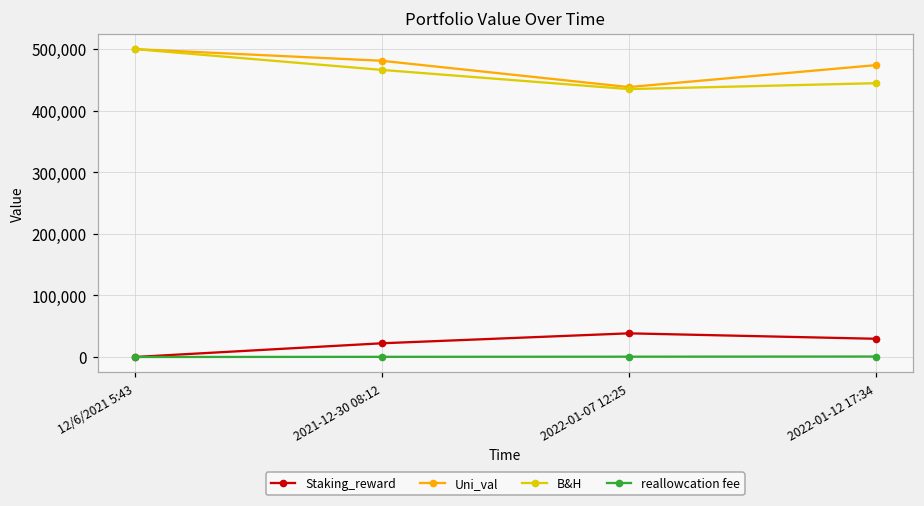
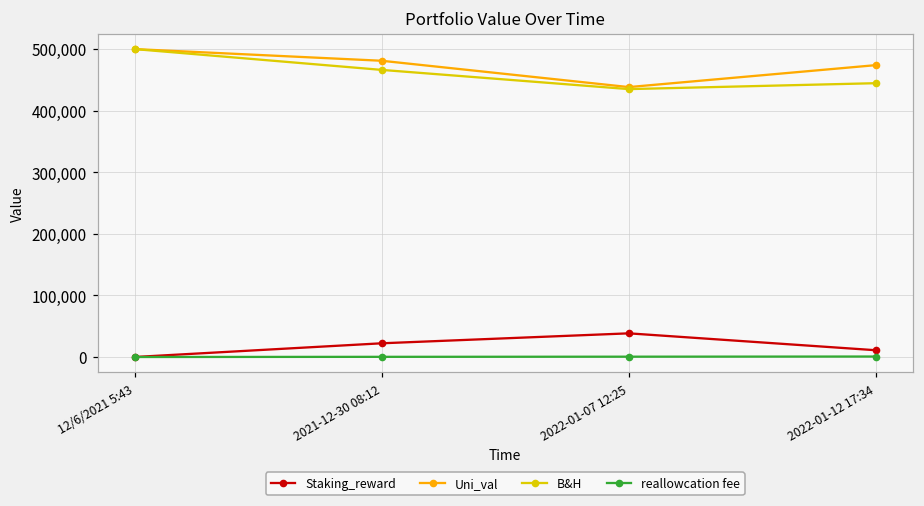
  {
    "Staking_reward": {
      "2021-12-30 08:12": "20,000",
      "2022-01-07 12:25": "40,000",
-     "2022-01-12 17:34": "30,000"
+     "2022-01-12 17:34": "10,000"
    },
    "reallowcation fee": {
      "2021-12-30 08:12": "0",
      "2022-01-07 12:25": "0",
      "2022-01-12 17:34": "0"
    }
  }
